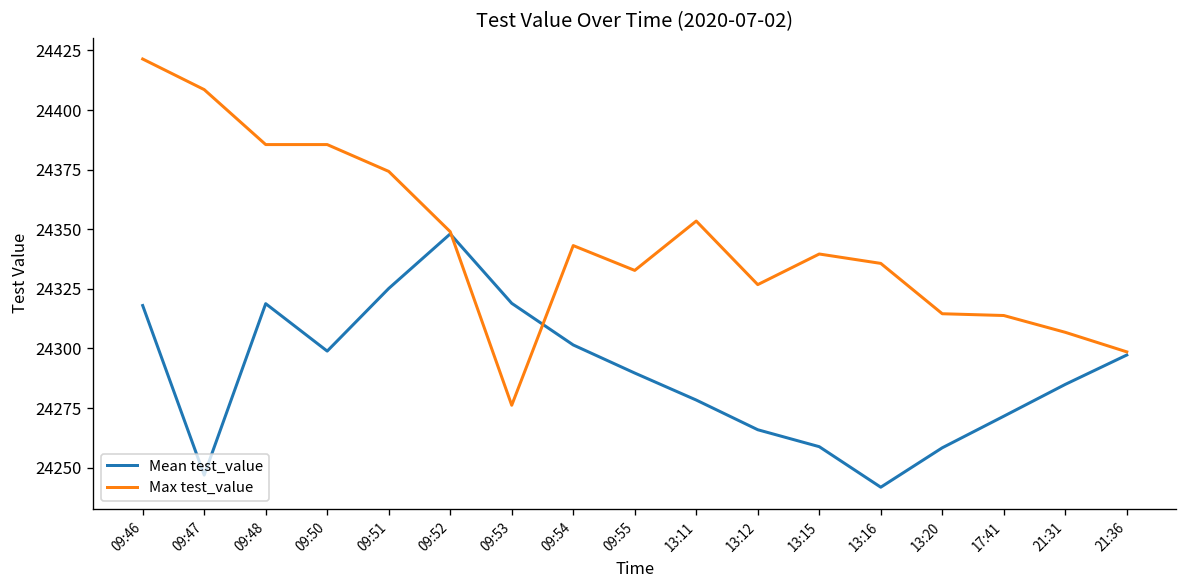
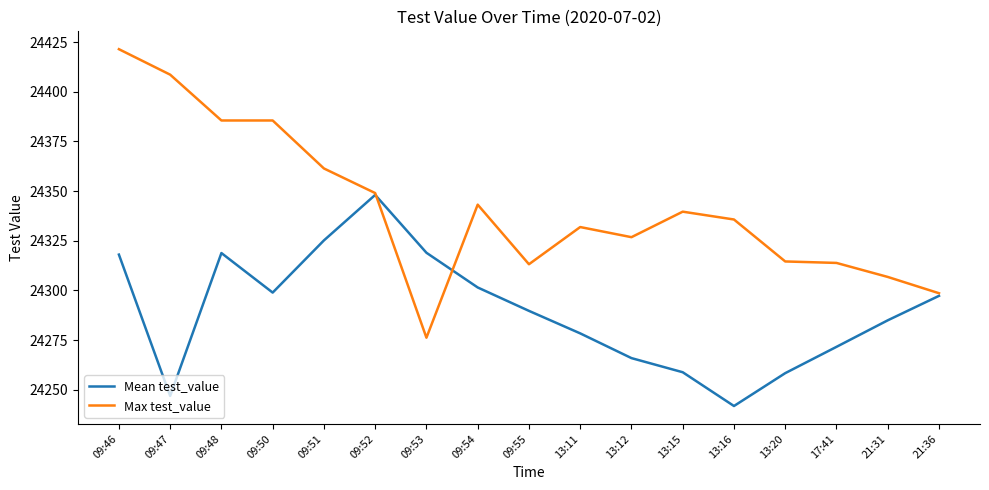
  {
    "Mean test_value": {
      "09:46": 24318,
      "09:48": 24319,
      "09:50": 24299,
      "09:51": 24325,
      "09:53": 24319,
      "09:54": 24301,
      "09:55": 24290,
      "13:11": 24278,
      "13:12": 24266,
      "13:15": 24259,
      "13:16": 24242,
      "13:20": 24258,
      "17:41": 24272,
      "21:31": 24285,
      "21:36": 24297
    },
    "Max test_value": {
      "09:46": 24421,
      "09:47": 24409,
      "09:48": 24386,
      "09:50": 24386,
-     "09:51": 24374,
+     "09:51": 24361,
      "09:53": 24276,
      "09:54": 24343,
-     "09:55": 24333,
-     "13:11": 24353,
+     "09:55": 24313,
+     "13:11": 24332,
      "13:12": 24327,
      "13:15": 24340,
      "13:16": 24336,
      "13:20": 24315,
      "17:41": 24314,
      "21:31": 24307,
      "21:36": 24299
    }
  }
